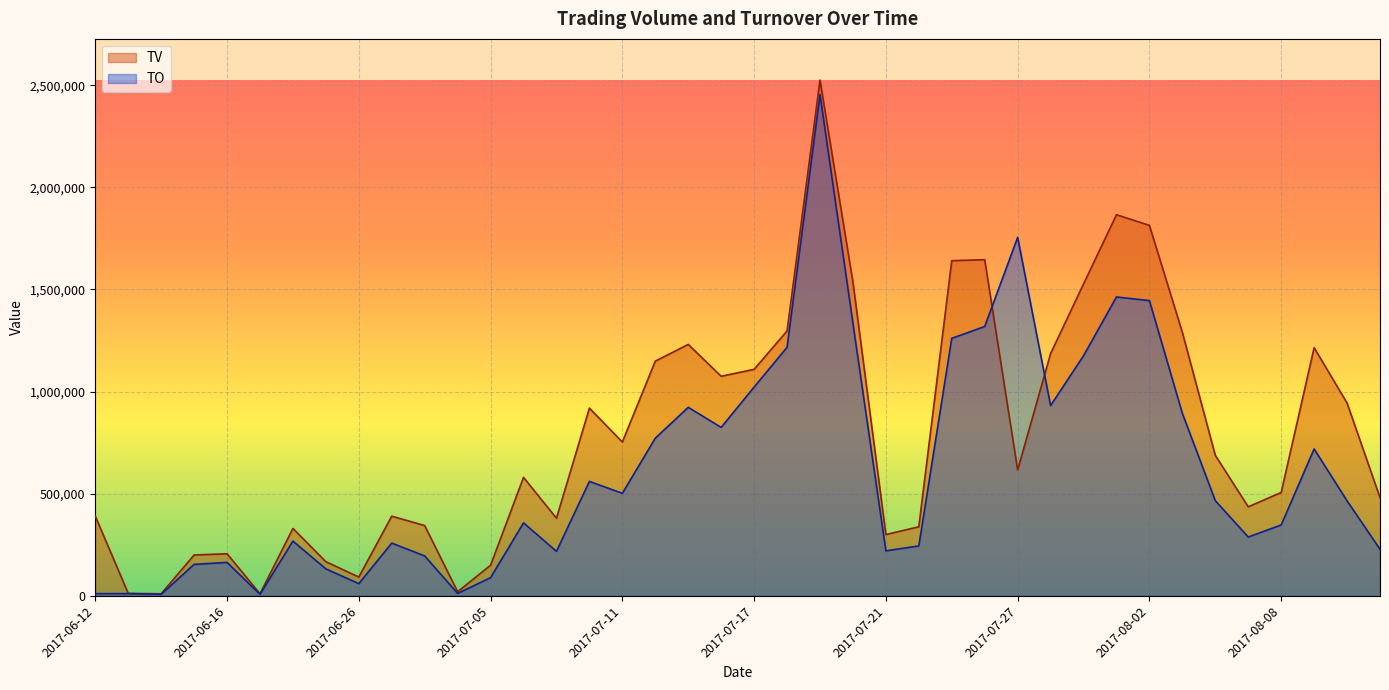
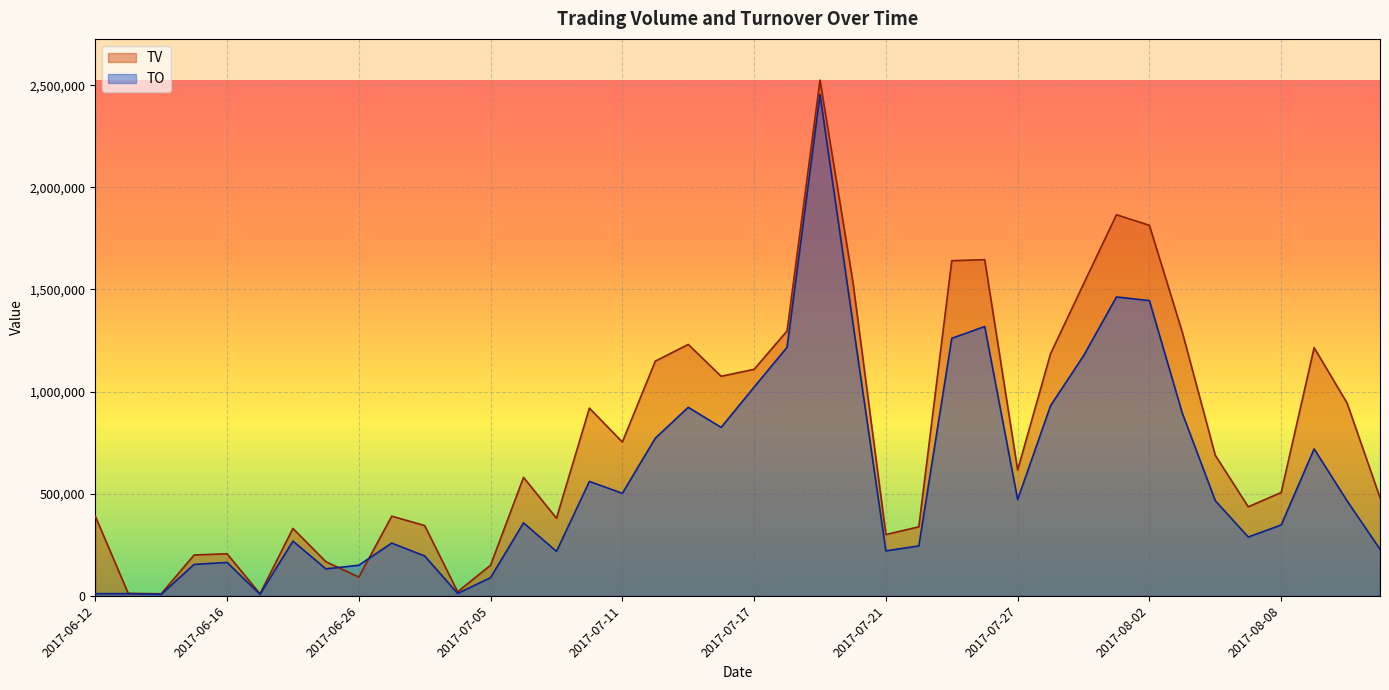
  {
    "TV": {
      "2017-06-12": "390,000",
      "2017-06-16": "210,000",
      "2017-06-26": "90,000",
      "2017-07-05": "150,000",
      "2017-07-11": "750,000",
      "2017-07-17": "1,110,000",
      "2017-07-21": "300,000",
      "2017-07-27": "620,000",
      "2017-08-02": "1,810,000",
      "2017-08-08": "510,000"
    },
    "TO": {
      "2017-06-12": "10,000",
      "2017-06-16": "160,000",
-     "2017-06-26": "60,000",
+     "2017-06-26": "150,000",
      "2017-07-05": "90,000",
      "2017-07-11": "500,000",
      "2017-07-17": "1,020,000",
      "2017-07-21": "220,000",
-     "2017-07-27": "1,750,000",
+     "2017-07-27": "470,000",
      "2017-08-02": "1,450,000",
      "2017-08-08": "350,000"
    }
  }
